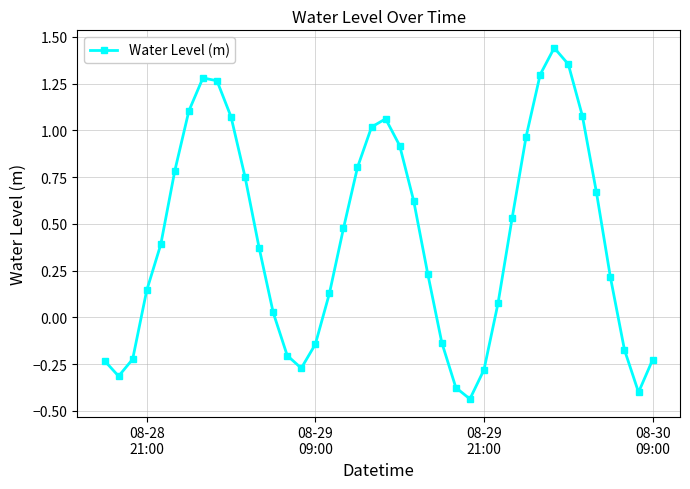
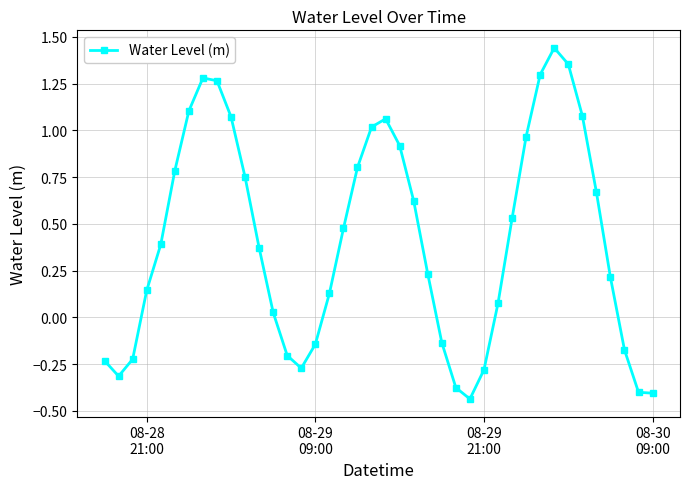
  {
    "08-28 21:00": 0.14,
    "08-29 09:00": -0.14,
    "08-29 21:00": -0.28,
-   "08-30 09:00": -0.23
+   "08-30 09:00": -0.40
  }
